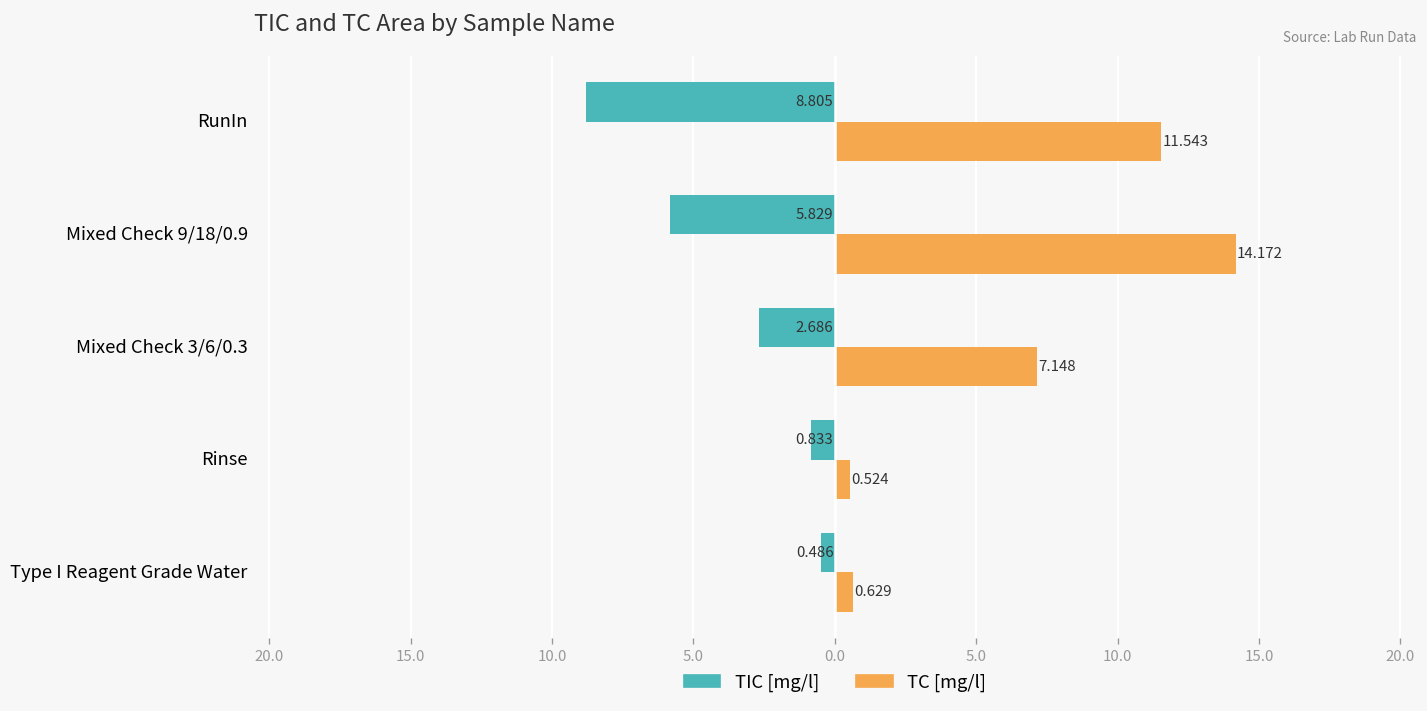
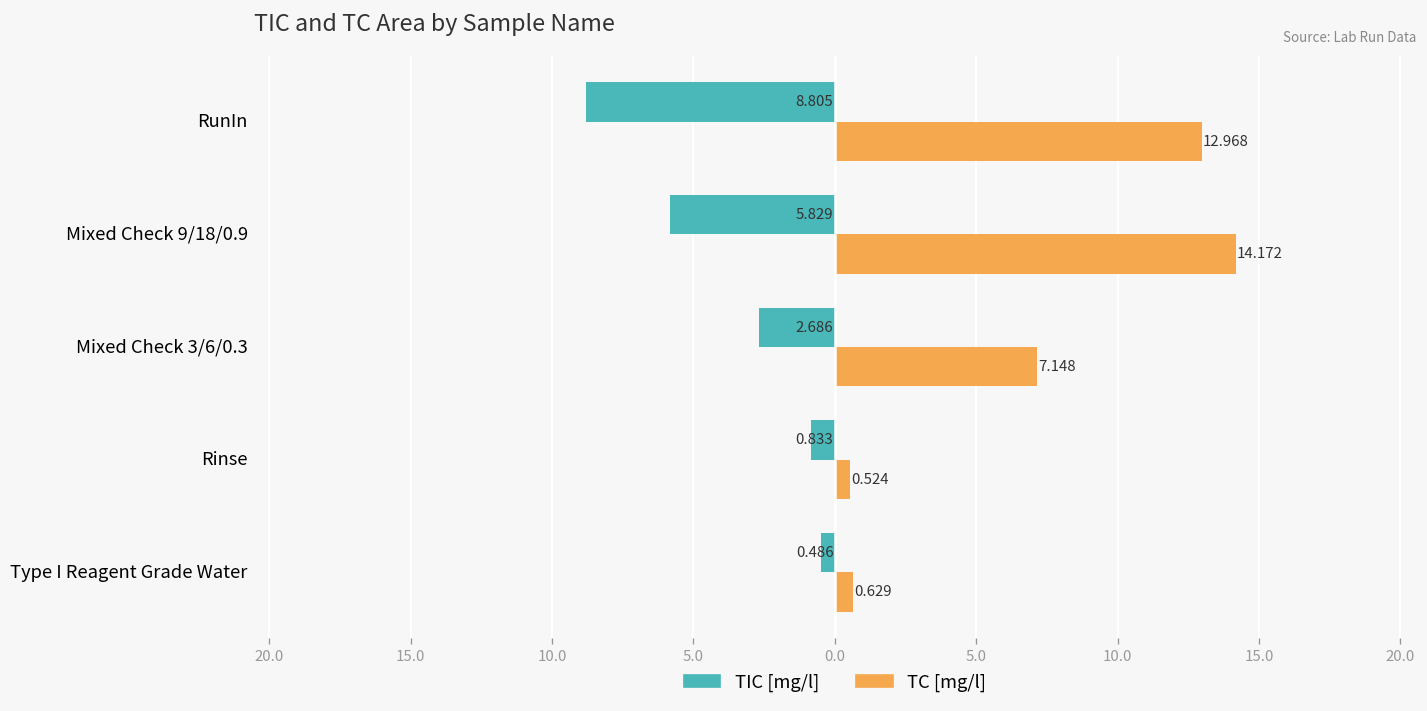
  {
    "TC [mg/l]": {
-     "RunIn": 11.543,
+     "RunIn": 12.968,
      "Mixed Check 9/18/0.9": 14.172,
      "Mixed Check 3/6/0.3": 7.148,
      "Rinse": 0.524,
      "Type I Reagent Grade Water": 0.629
    }
  }
